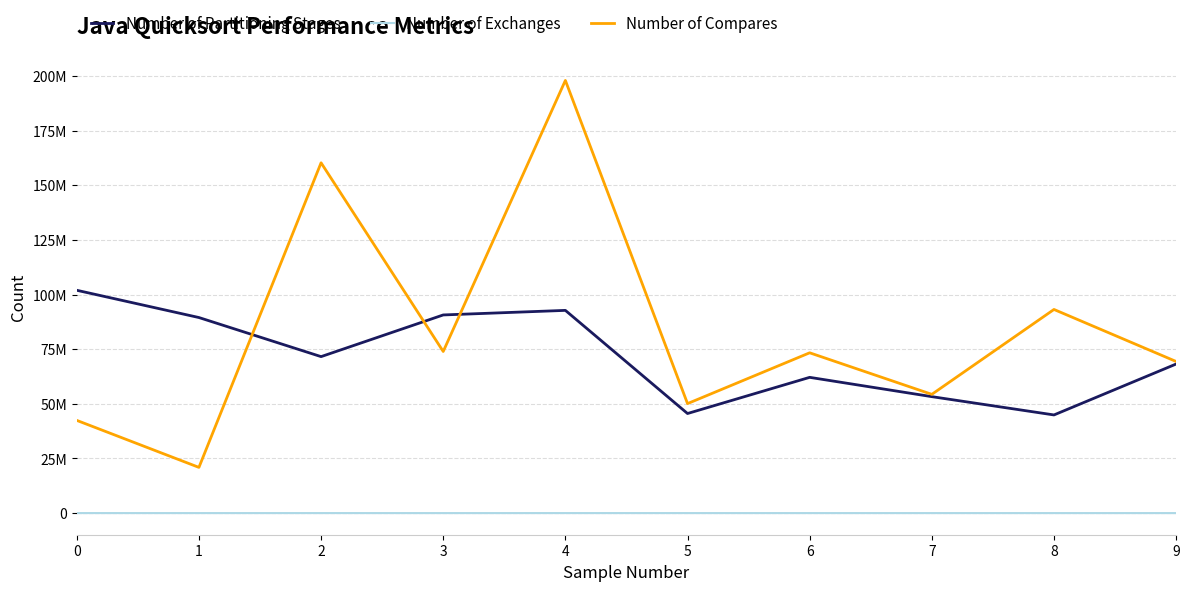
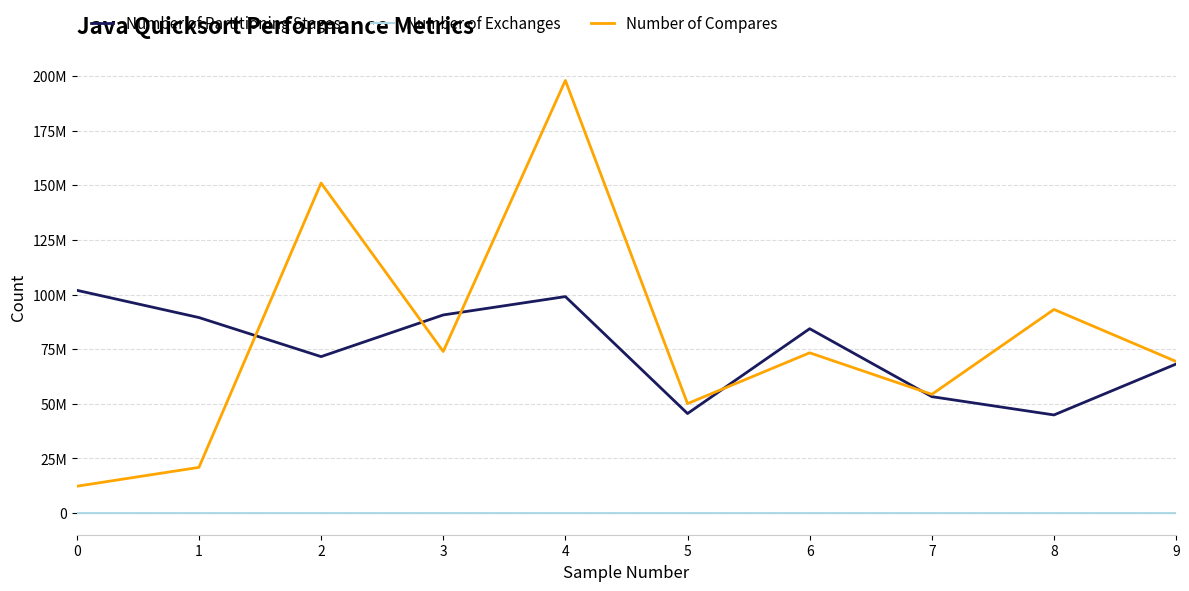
  {
    "Number of Partitioning Stages": {
      "0": 102000000,
      "1": 89000000,
      "2": 72000000,
      "3": 91000000,
-     "4": 93000000,
+     "4": 99000000,
      "5": 46000000,
-     "6": 62000000,
+     "6": 84000000,
      "8": 45000000,
      "9": 68000000
    },
    "Number of Exchanges": {
      "0": 0,
      "1": 0,
      "2": 0,
      "3": 0,
      "4": 0,
      "5": 0,
      "6": 0,
      "7": 0,
      "8": 0,
      "9": 0
    },
    "Number of Compares": {
-     "0": 42000000,
+     "0": 12000000,
      "1": 21000000,
-     "2": 160000000,
+     "2": 151000000,
      "3": 74000000,
      "4": 198000000,
      "5": 50000000,
      "6": 73000000,
      "8": 93000000,
      "9": 69000000
    }
  }
